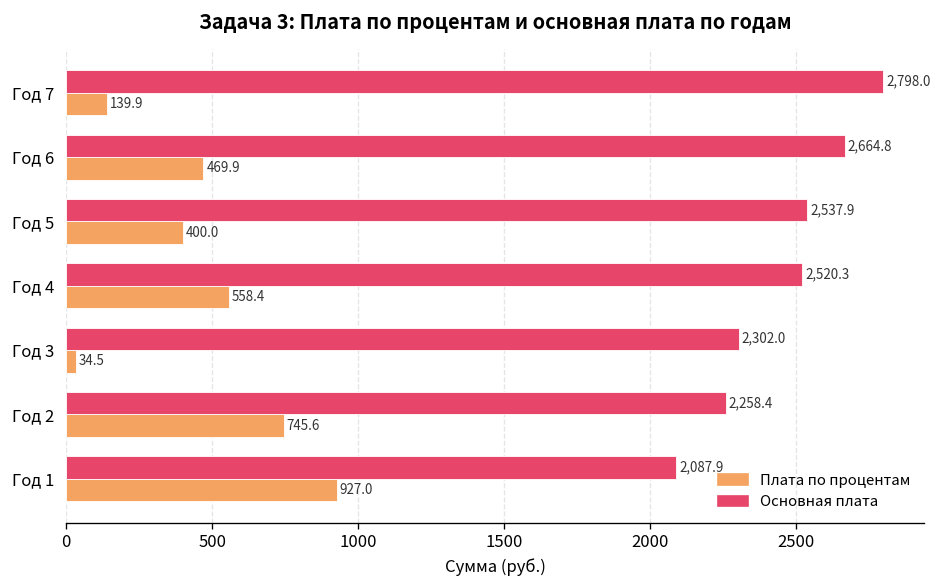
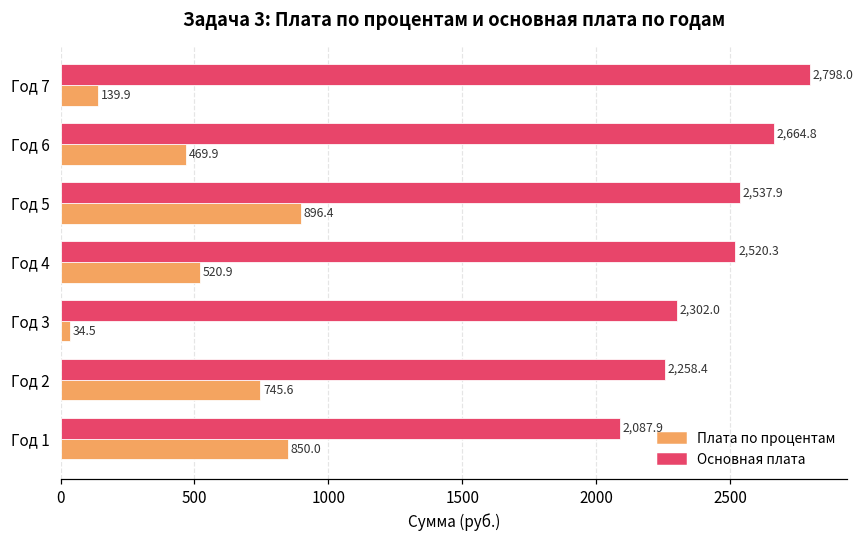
  {
    "Плата по процентам": {
      "Год 7": "139.9",
      "Год 6": "469.9",
-     "Год 5": "400.0",
-     "Год 4": "558.4",
+     "Год 5": "896.4",
+     "Год 4": "520.9",
      "Год 3": "34.5",
      "Год 2": "745.6",
-     "Год 1": "927.0"
+     "Год 1": "850.0"
    },
    "Основная плата": {
      "Год 7": "2,798.0",
      "Год 6": "2,664.8",
      "Год 5": "2,537.9",
      "Год 4": "2,520.3",
      "Год 3": "2,302.0",
      "Год 2": "2,258.4",
      "Год 1": "2,087.9"
    }
  }
